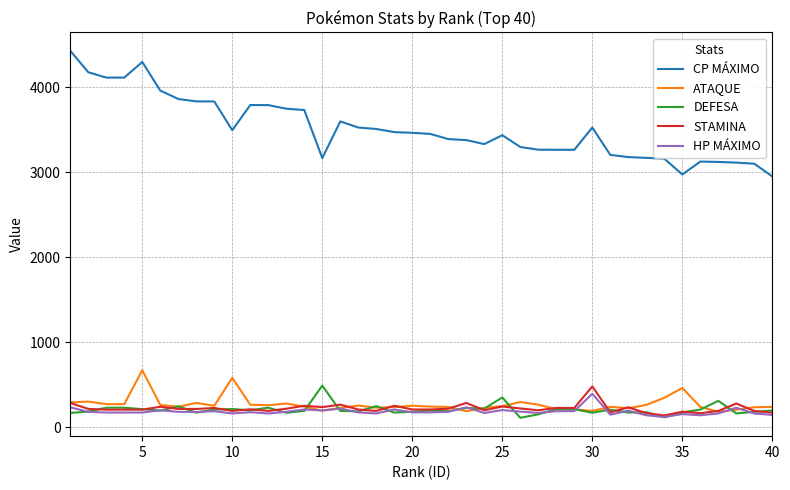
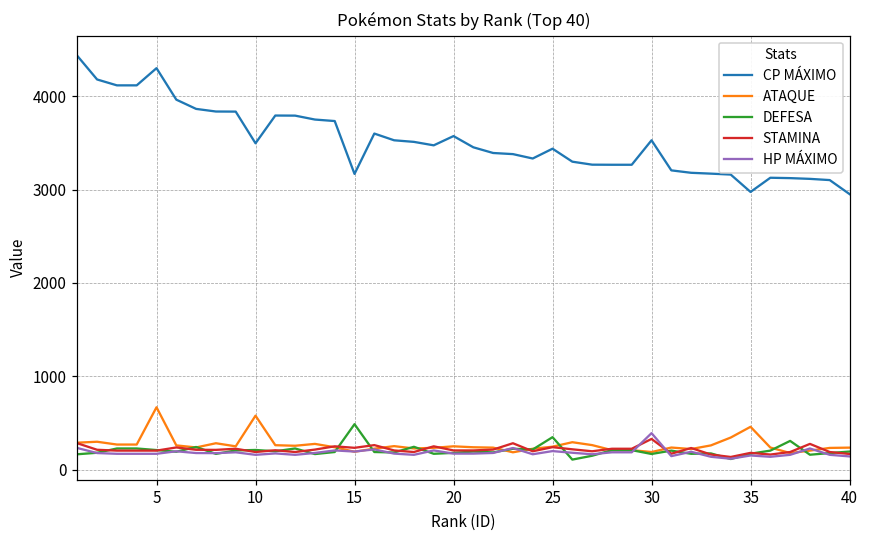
  {
    "CP MÁXIMO": {
      "5": 4300,
      "10": 3500,
      "15": 3200,
-     "20": 3500,
+     "20": 3600,
      "25": 3400,
      "30": 3500,
      "35": 3000,
      "40": 3000
    },
    "ATAQUE": {
      "5": 700,
      "10": 600,
      "20": 300,
      "35": 500,
      "40": 200
    },
    "DEFESA": {
      "15": 500,
      "25": 300
    },
    "STAMINA": {
      "15": 200,
-     "30": 500
+     "30": 300
    },
    "HP MÁXIMO": {
      "5": 200,
      "10": 200,
      "25": 200,
      "30": 400
    }
  }
